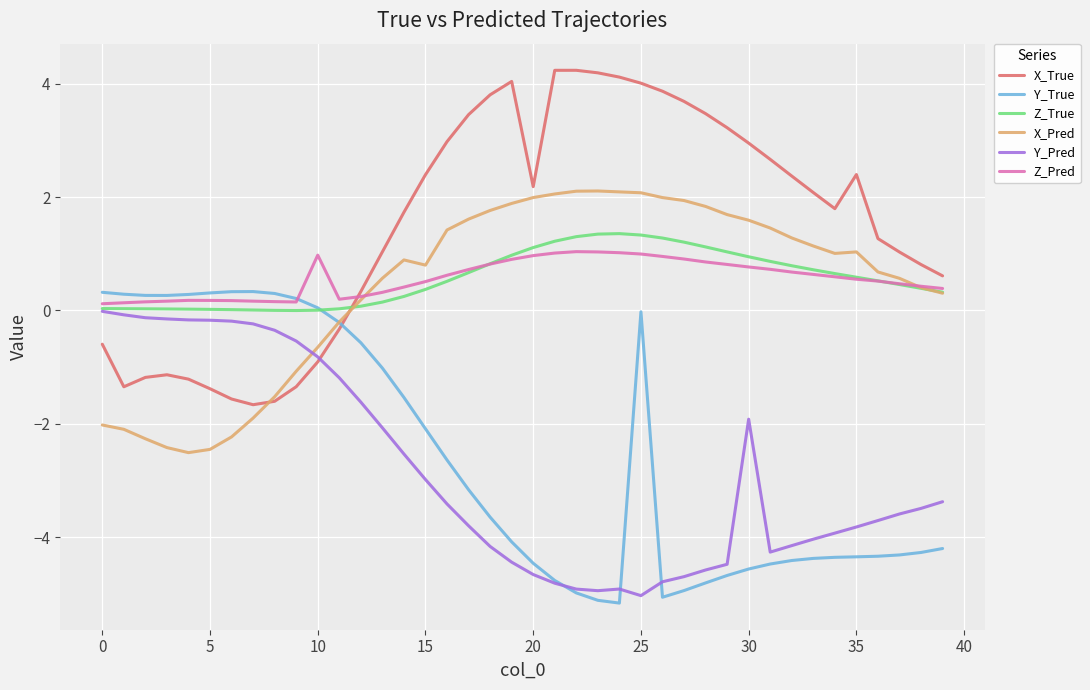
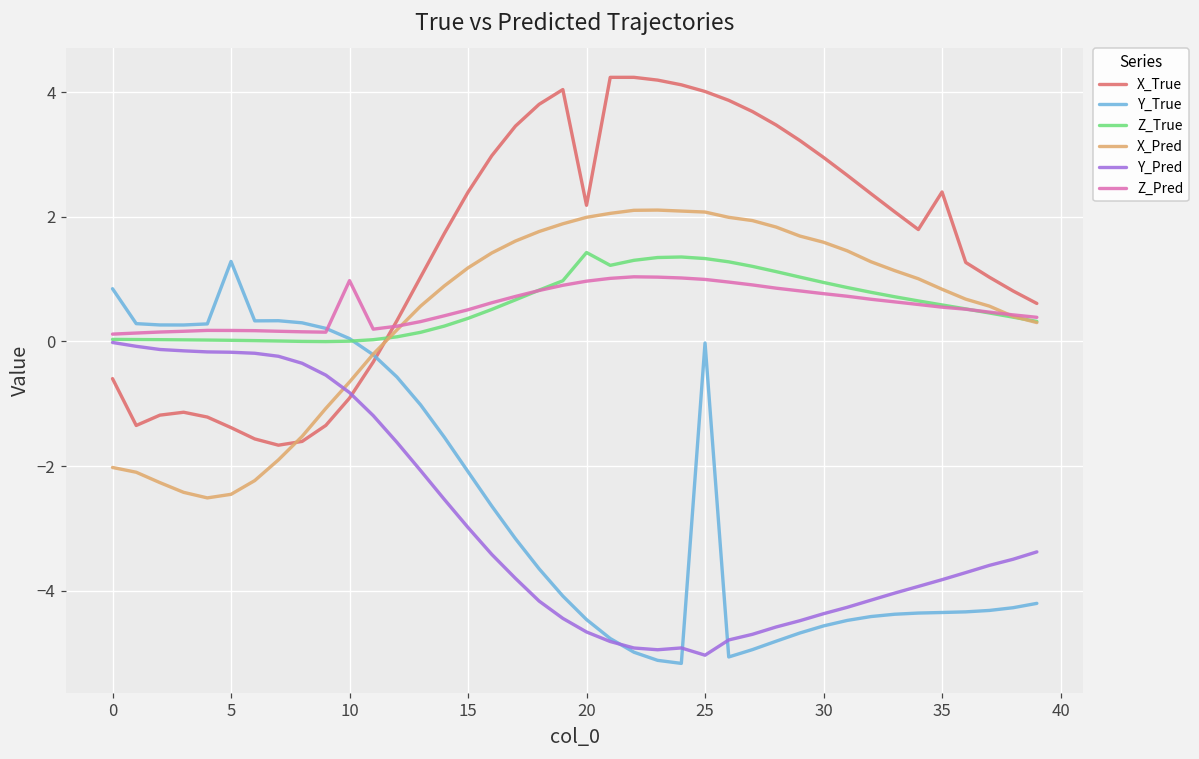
  {
    "X_True": {
      "0": -0.6,
      "5": -1.4,
      "10": -0.9,
      "15": 2.4,
      "20": 2.2,
      "25": 4.0,
      "30": 3.0,
      "35": 2.4
    },
    "Y_True": {
-     "0": 0.3,
-     "5": 0.3,
+     "0": 0.8,
+     "5": 1.3,
      "15": -2.1,
      "20": -4.5,
      "25": 0.0,
      "30": -4.6,
      "35": -4.3
    },
    "Z_True": {
      "0": 0.0,
      "5": 0.0,
      "15": 0.4,
-     "20": 1.1,
+     "20": 1.4,
      "25": 1.3,
      "30": 0.9
    },
    "X_Pred": {
      "0": -2.0,
      "5": -2.5,
      "10": -0.7,
-     "15": 0.8,
+     "15": 1.2,
      "20": 2.0,
      "25": 2.1,
      "30": 1.6,
-     "35": 1.0
+     "35": 0.8
    },
    "Y_Pred": {
      "0": 0.0,
      "5": -0.2,
      "10": -0.8,
      "15": -3.0,
      "20": -4.7,
      "25": -5.0,
-     "30": -1.9,
+     "30": -4.4,
      "35": -3.8
    },
    "Z_Pred": {
      "0": 0.1,
      "5": 0.2,
      "10": 1.0,
      "15": 0.5,
      "20": 1.0,
      "25": 1.0,
      "30": 0.8
    }
  }
